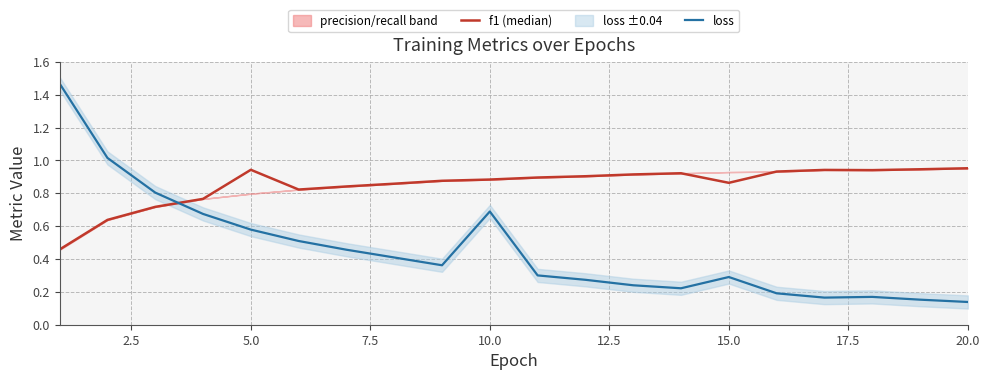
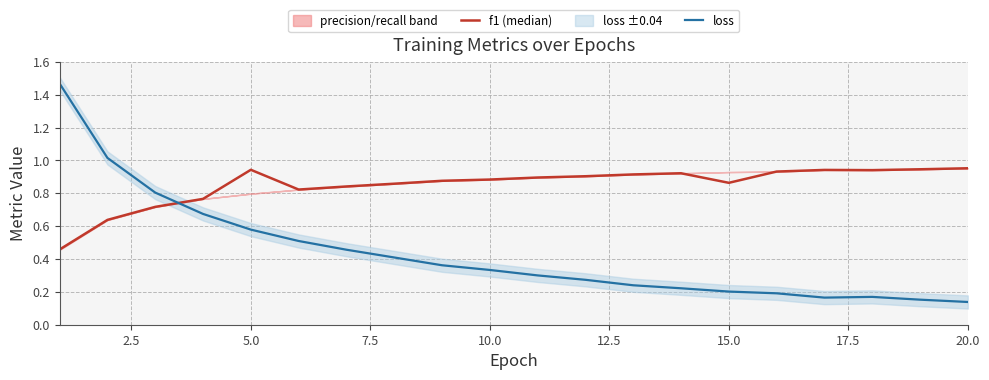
  {
    "f1 (median)": {
      "5.0": 0.94,
      "15.0": 0.86
    },
    "loss": {
      "5.0": 0.58,
-     "10.0": 0.69,
-     "15.0": 0.29,
+     "10.0": 0.33,
+     "15.0": 0.20,
      "20.0": 0.14
    }
  }
